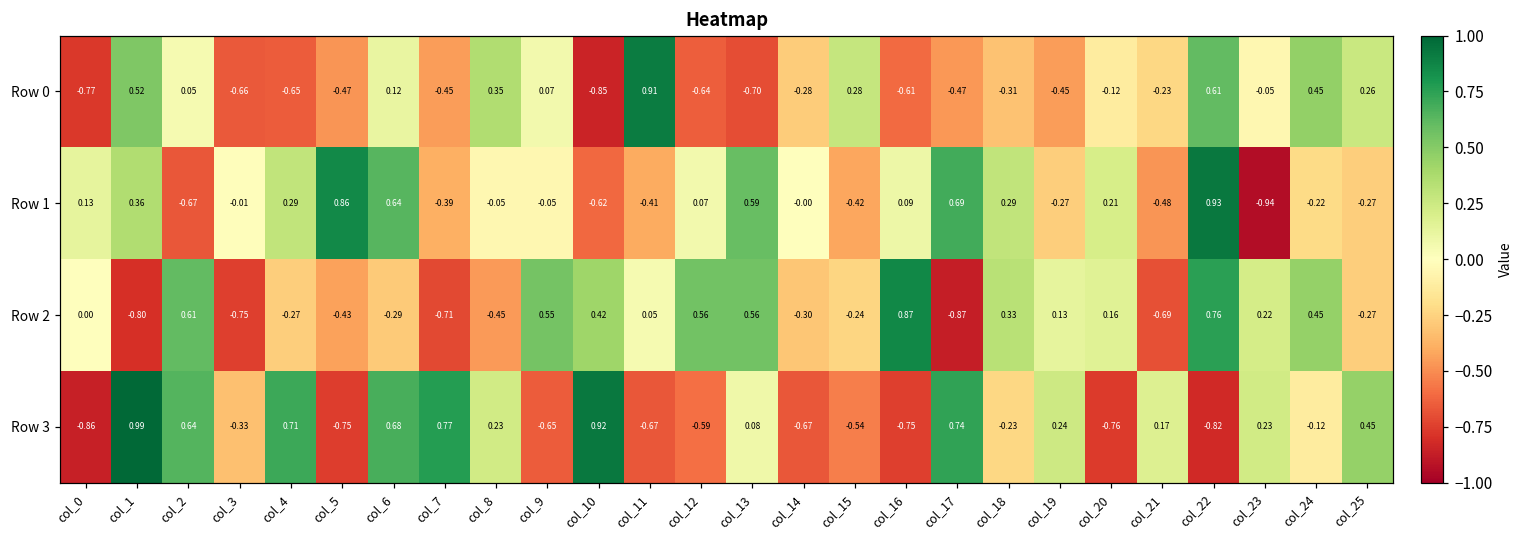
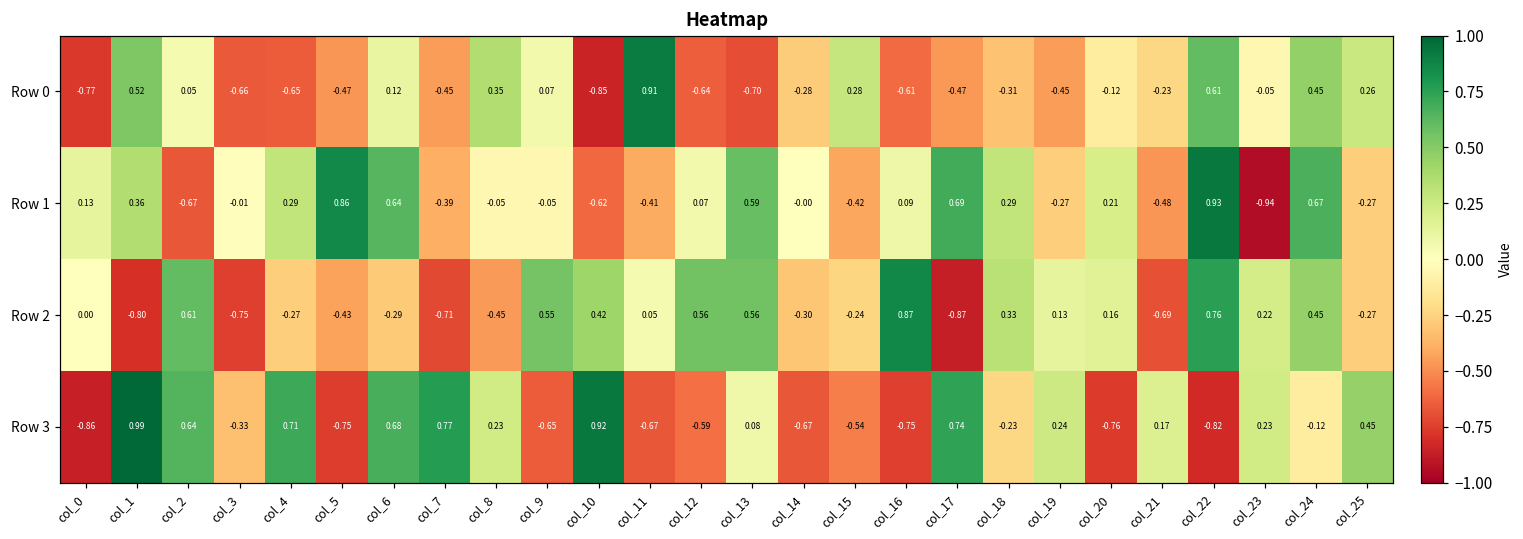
  {
    "Row 0": {
      "col_0": -0.77,
      "col_1": 0.52,
      "col_2": 0.05,
      "col_3": -0.66,
      "col_4": -0.65,
      "col_5": -0.47,
      "col_6": 0.12,
      "col_7": -0.45,
      "col_8": 0.35,
      "col_9": 0.07,
      "col_10": -0.85,
      "col_11": 0.91,
      "col_12": -0.64,
      "col_13": -0.70,
      "col_14": -0.28,
      "col_15": 0.28,
      "col_16": -0.61,
      "col_17": -0.47,
      "col_18": -0.31,
      "col_19": -0.45,
      "col_20": -0.12,
      "col_21": -0.23,
      "col_22": 0.61,
      "col_23": -0.05,
      "col_24": 0.45,
      "col_25": 0.26
    },
    "Row 1": {
      "col_0": 0.13,
      "col_1": 0.36,
      "col_2": -0.67,
      "col_3": -0.01,
      "col_4": 0.29,
      "col_5": 0.86,
      "col_6": 0.64,
      "col_7": -0.39,
      "col_8": -0.05,
      "col_9": -0.05,
      "col_10": -0.62,
      "col_11": -0.41,
      "col_12": 0.07,
      "col_13": 0.59,
      "col_14": -0.00,
      "col_15": -0.42,
      "col_16": 0.09,
      "col_17": 0.69,
      "col_18": 0.29,
      "col_19": -0.27,
      "col_20": 0.21,
      "col_21": -0.48,
      "col_22": 0.93,
      "col_23": -0.94,
-     "col_24": -0.22,
+     "col_24": 0.67,
      "col_25": -0.27
    },
    "Row 2": {
      "col_0": 0.00,
      "col_1": -0.80,
      "col_2": 0.61,
      "col_3": -0.75,
      "col_4": -0.27,
      "col_5": -0.43,
      "col_6": -0.29,
      "col_7": -0.71,
      "col_8": -0.45,
      "col_9": 0.55,
      "col_10": 0.42,
      "col_11": 0.05,
      "col_12": 0.56,
      "col_13": 0.56,
      "col_14": -0.30,
      "col_15": -0.24,
      "col_16": 0.87,
      "col_17": -0.87,
      "col_18": 0.33,
      "col_19": 0.13,
      "col_20": 0.16,
      "col_21": -0.69,
      "col_22": 0.76,
      "col_23": 0.22,
      "col_24": 0.45,
      "col_25": -0.27
    },
    "Row 3": {
      "col_0": -0.86,
      "col_1": 0.99,
      "col_2": 0.64,
      "col_3": -0.33,
      "col_4": 0.71,
      "col_5": -0.75,
      "col_6": 0.68,
      "col_7": 0.77,
      "col_8": 0.23,
      "col_9": -0.65,
      "col_10": 0.92,
      "col_11": -0.67,
      "col_12": -0.59,
      "col_13": 0.08,
      "col_14": -0.67,
      "col_15": -0.54,
      "col_16": -0.75,
      "col_17": 0.74,
      "col_18": -0.23,
      "col_19": 0.24,
      "col_20": -0.76,
      "col_21": 0.17,
      "col_22": -0.82,
      "col_23": 0.23,
      "col_24": -0.12,
      "col_25": 0.45
    }
  }
